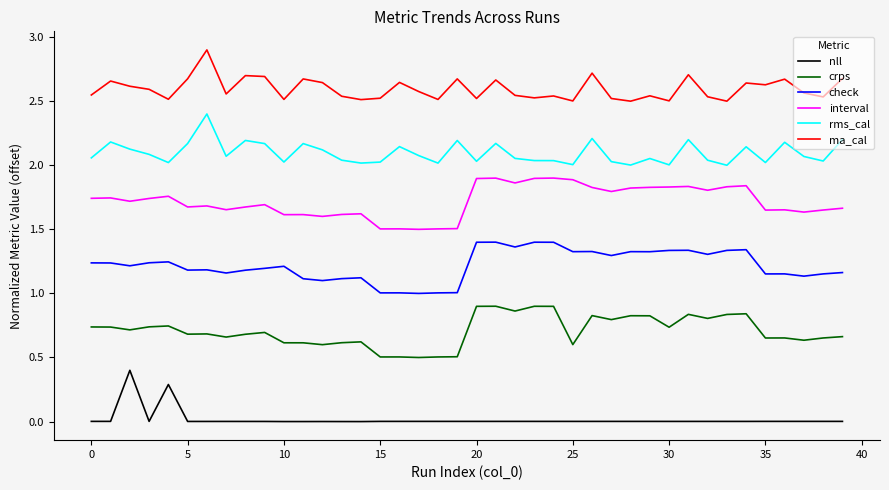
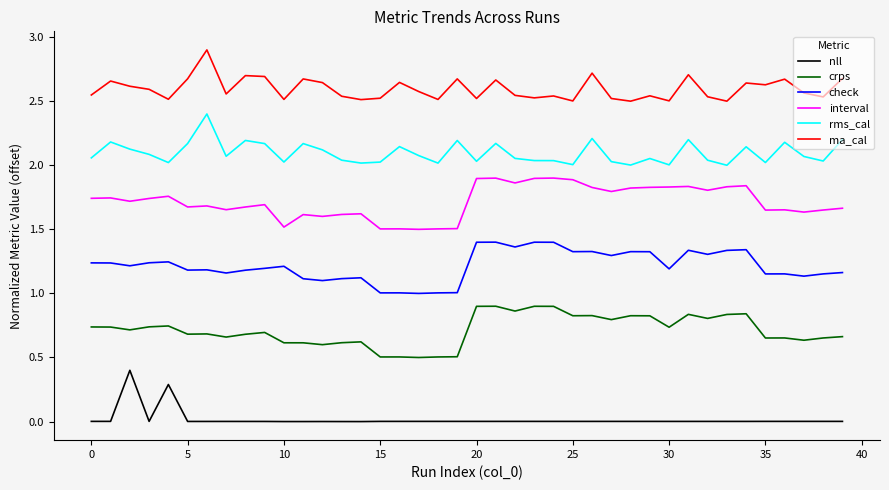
  {
    "nll": {
      "0": 0.00,
      "5": 0.00,
      "10": 0.00,
      "15": 0.00,
      "20": 0.00,
      "25": 0.00,
      "30": 0.00,
      "35": 0.00
    },
    "crps": {
      "0": 0.74,
      "5": 0.68,
      "10": 0.61,
      "15": 0.50,
      "20": 0.90,
-     "25": 0.60,
+     "25": 0.83,
      "30": 0.74,
      "35": 0.65
    },
    "check": {
      "0": 1.24,
      "5": 1.18,
      "10": 1.21,
      "15": 1.00,
      "20": 1.40,
      "25": 1.33,
-     "30": 1.34,
+     "30": 1.19,
      "35": 1.15
    },
    "interval": {
      "0": 1.74,
      "5": 1.67,
-     "10": 1.61,
+     "10": 1.52,
      "15": 1.50,
      "20": 1.90,
      "25": 1.89,
      "30": 1.83,
      "35": 1.65
    },
    "rms_cal": {
      "0": 2.06,
      "5": 2.17,
      "10": 2.03,
      "15": 2.02,
      "20": 2.03,
      "25": 2.00,
      "30": 2.00,
      "35": 2.02
    },
    "ma_cal": {
      "0": 2.55,
      "5": 2.67,
      "10": 2.51,
      "15": 2.52,
      "20": 2.52,
      "25": 2.50,
      "30": 2.50,
      "35": 2.63
    }
  }
